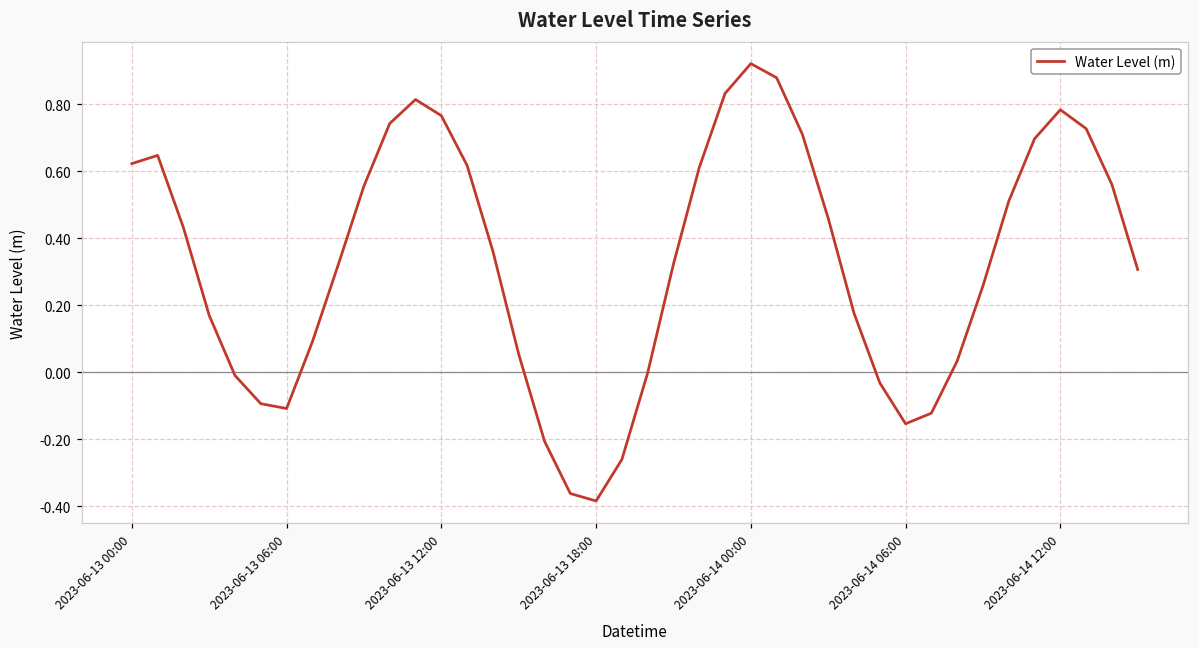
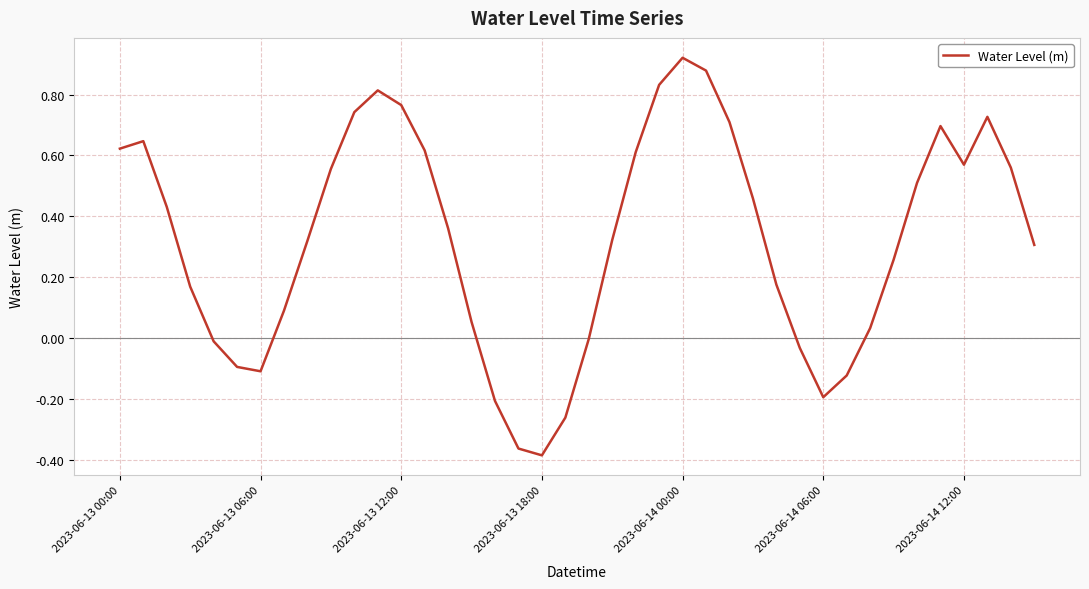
  {
    "2023-06-13 00:00": 0.62,
    "2023-06-13 06:00": -0.11,
    "2023-06-13 12:00": 0.77,
    "2023-06-13 18:00": -0.38,
    "2023-06-14 00:00": 0.92,
-   "2023-06-14 06:00": -0.15,
-   "2023-06-14 12:00": 0.78
+   "2023-06-14 06:00": -0.19,
+   "2023-06-14 12:00": 0.57
  }
